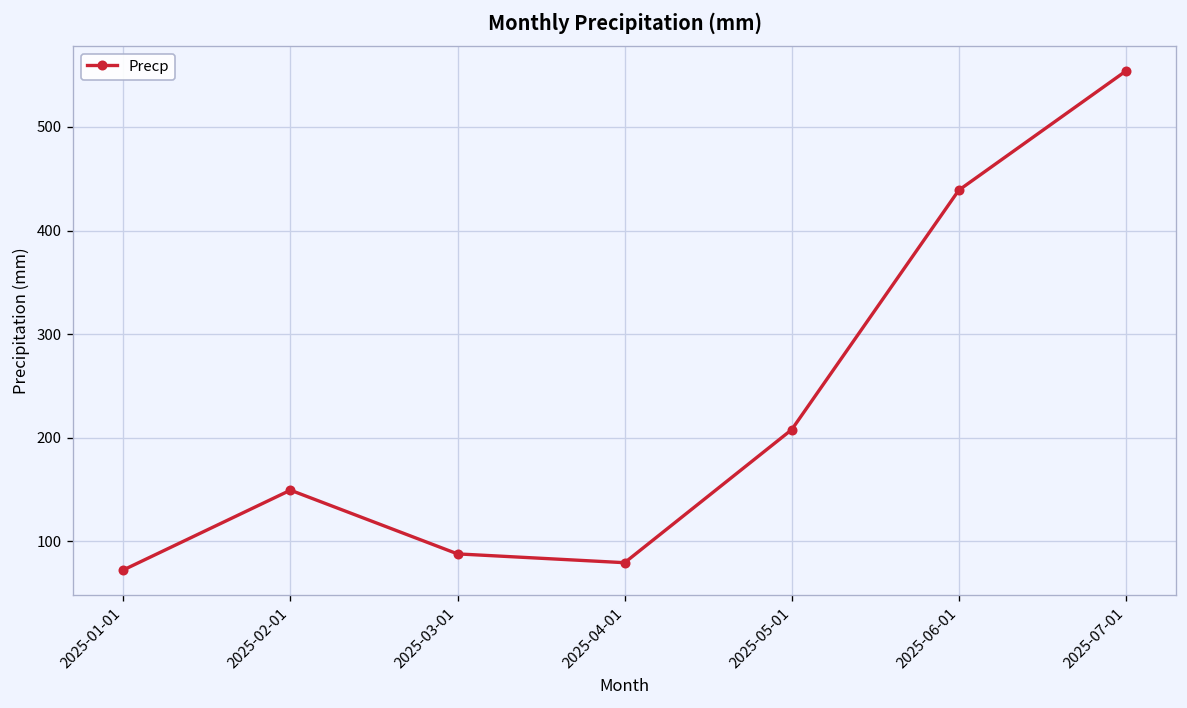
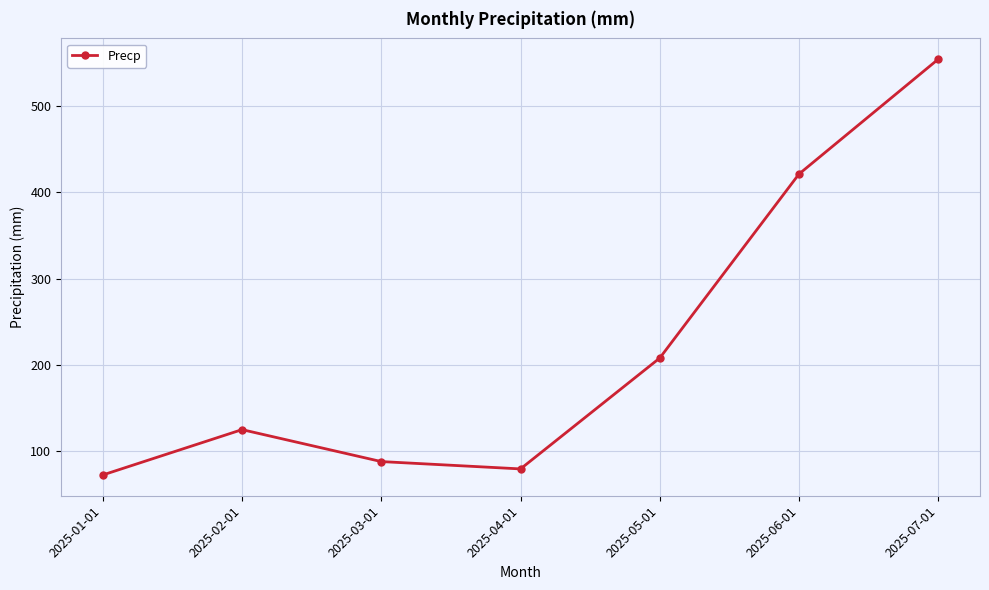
  {
    "2025-01-01": 70,
-   "2025-02-01": 150,
+   "2025-02-01": 130,
    "2025-03-01": 90,
    "2025-04-01": 80,
    "2025-05-01": 210,
-   "2025-06-01": 440,
+   "2025-06-01": 420,
    "2025-07-01": 550
  }
